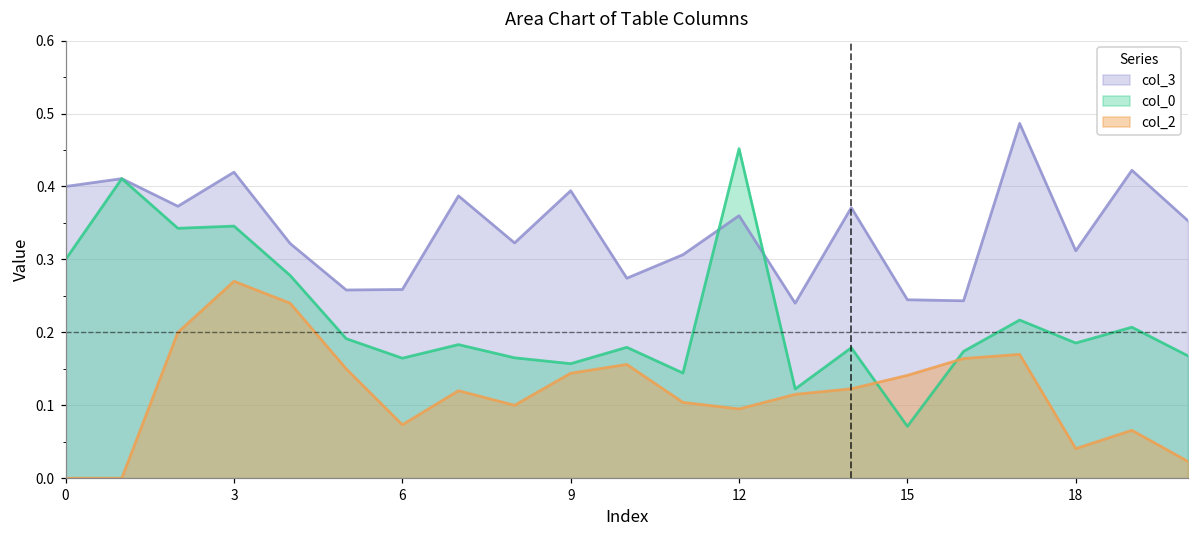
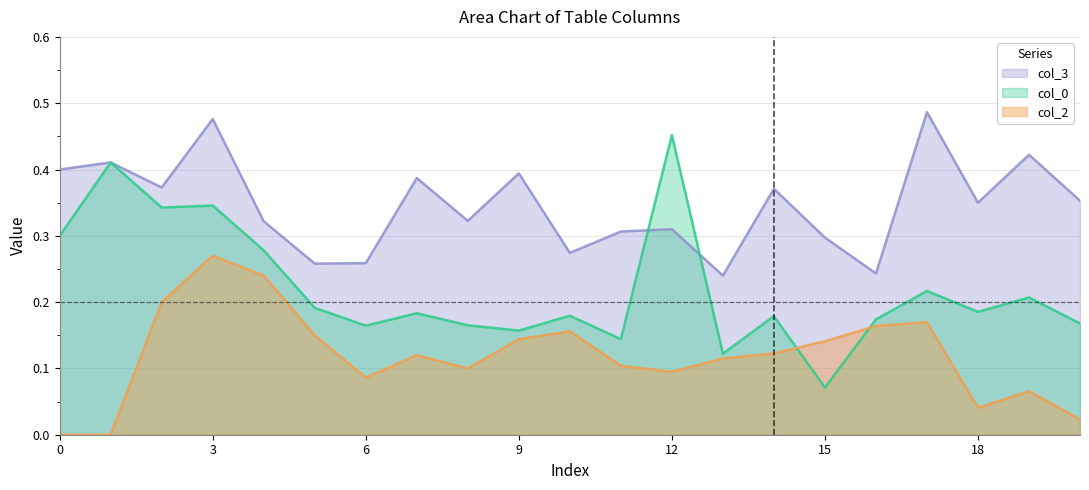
  {
    "col_3": {
      "0": 0.40,
-     "3": 0.42,
+     "3": 0.48,
      "6": 0.26,
      "9": 0.39,
-     "12": 0.36,
-     "15": 0.24,
-     "18": 0.31
+     "12": 0.31,
+     "15": 0.30,
+     "18": 0.35
    },
    "col_0": {
      "0": 0.30,
      "3": 0.35,
      "6": 0.16,
      "9": 0.16,
      "12": 0.45,
      "15": 0.07,
      "18": 0.19
    },
    "col_2": {
      "0": 0.00,
      "3": 0.27,
-     "6": 0.07,
+     "6": 0.09,
      "9": 0.14,
      "12": 0.10,
      "15": 0.14,
      "18": 0.04
    }
  }
